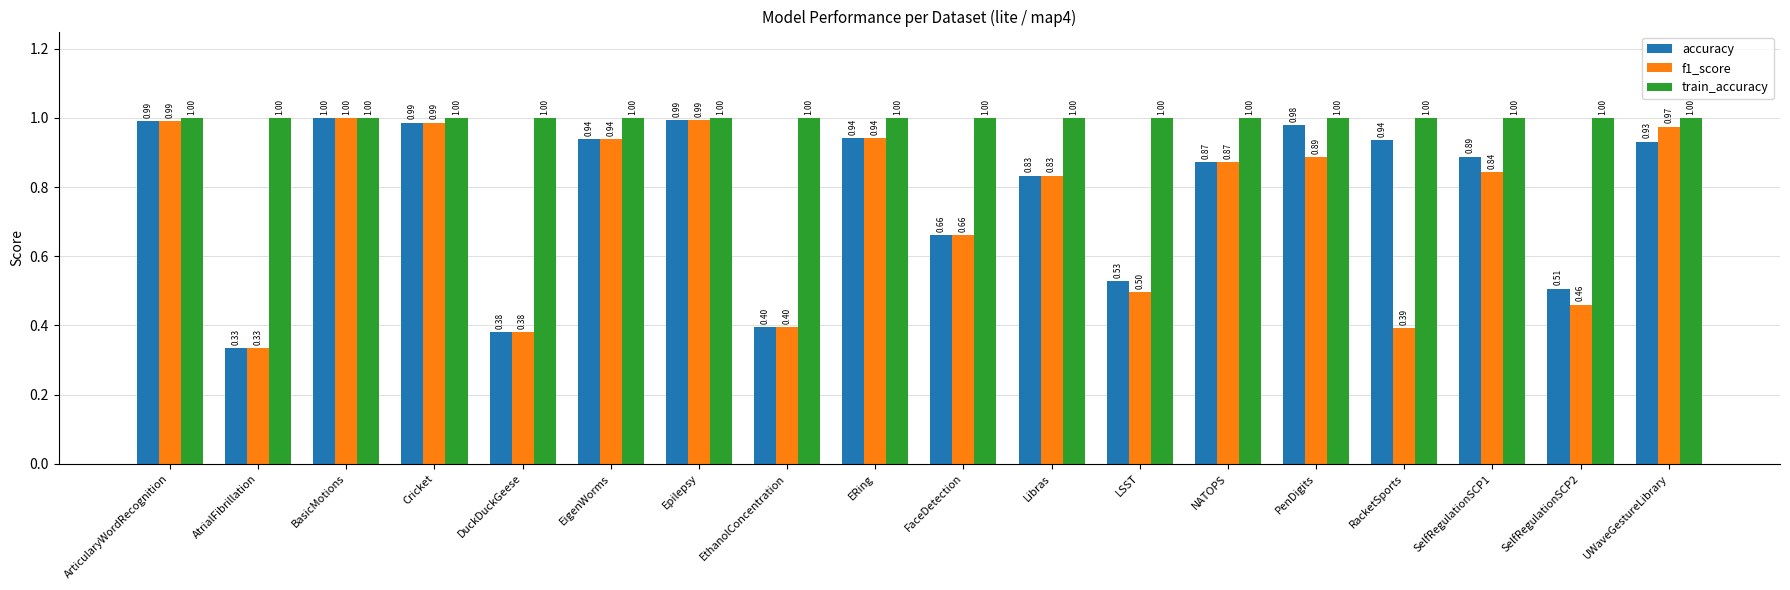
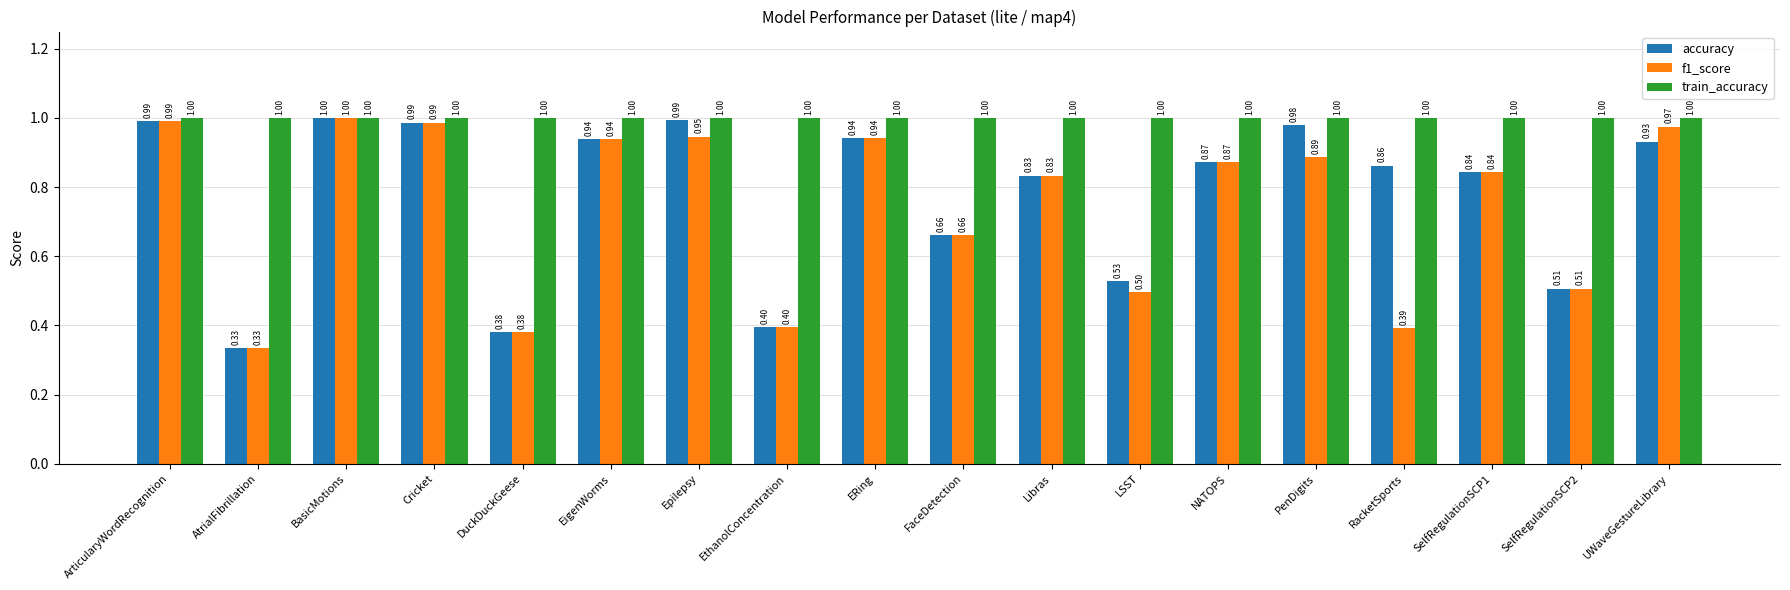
  {
    "accuracy": {
      "ArticularyWordRecognition": 0.99,
      "AtrialFibrillation": 0.33,
      "BasicMotions": 1.00,
      "Cricket": 0.99,
      "DuckDuckGeese": 0.38,
      "EigenWorms": 0.94,
      "Epilepsy": 0.99,
      "EthanolConcentration": 0.40,
      "ERing": 0.94,
      "FaceDetection": 0.66,
      "Libras": 0.83,
      "LSST": 0.53,
      "NATOPS": 0.87,
      "PenDigits": 0.98,
-     "RacketSports": 0.94,
-     "SelfRegulationSCP1": 0.89,
+     "RacketSports": 0.86,
+     "SelfRegulationSCP1": 0.84,
      "SelfRegulationSCP2": 0.51,
      "UWaveGestureLibrary": 0.93
    },
    "f1_score": {
      "ArticularyWordRecognition": 0.99,
      "AtrialFibrillation": 0.33,
      "BasicMotions": 1.00,
      "Cricket": 0.99,
      "DuckDuckGeese": 0.38,
      "EigenWorms": 0.94,
-     "Epilepsy": 0.99,
+     "Epilepsy": 0.95,
      "EthanolConcentration": 0.40,
      "ERing": 0.94,
      "FaceDetection": 0.66,
      "Libras": 0.83,
      "LSST": 0.50,
      "NATOPS": 0.87,
      "PenDigits": 0.89,
      "RacketSports": 0.39,
      "SelfRegulationSCP1": 0.84,
-     "SelfRegulationSCP2": 0.46,
+     "SelfRegulationSCP2": 0.51,
      "UWaveGestureLibrary": 0.97
    },
    "train_accuracy": {
      "ArticularyWordRecognition": 1.00,
      "AtrialFibrillation": 1.00,
      "BasicMotions": 1.00,
      "Cricket": 1.00,
      "DuckDuckGeese": 1.00,
      "EigenWorms": 1.00,
      "Epilepsy": 1.00,
      "EthanolConcentration": 1.00,
      "ERing": 1.00,
      "FaceDetection": 1.00,
      "Libras": 1.00,
      "LSST": 1.00,
      "NATOPS": 1.00,
      "PenDigits": 1.00,
      "RacketSports": 1.00,
      "SelfRegulationSCP1": 1.00,
      "SelfRegulationSCP2": 1.00
    }
  }
